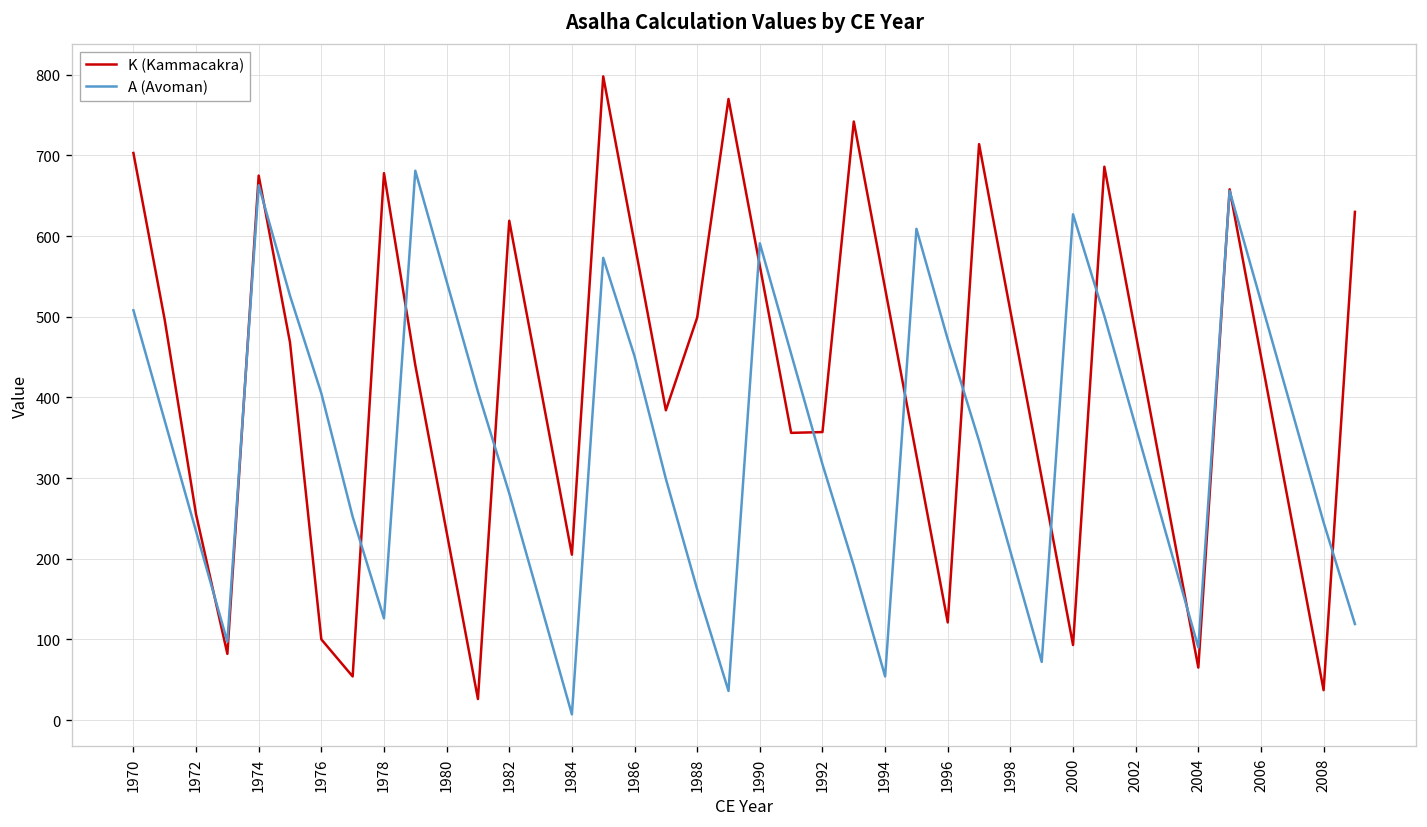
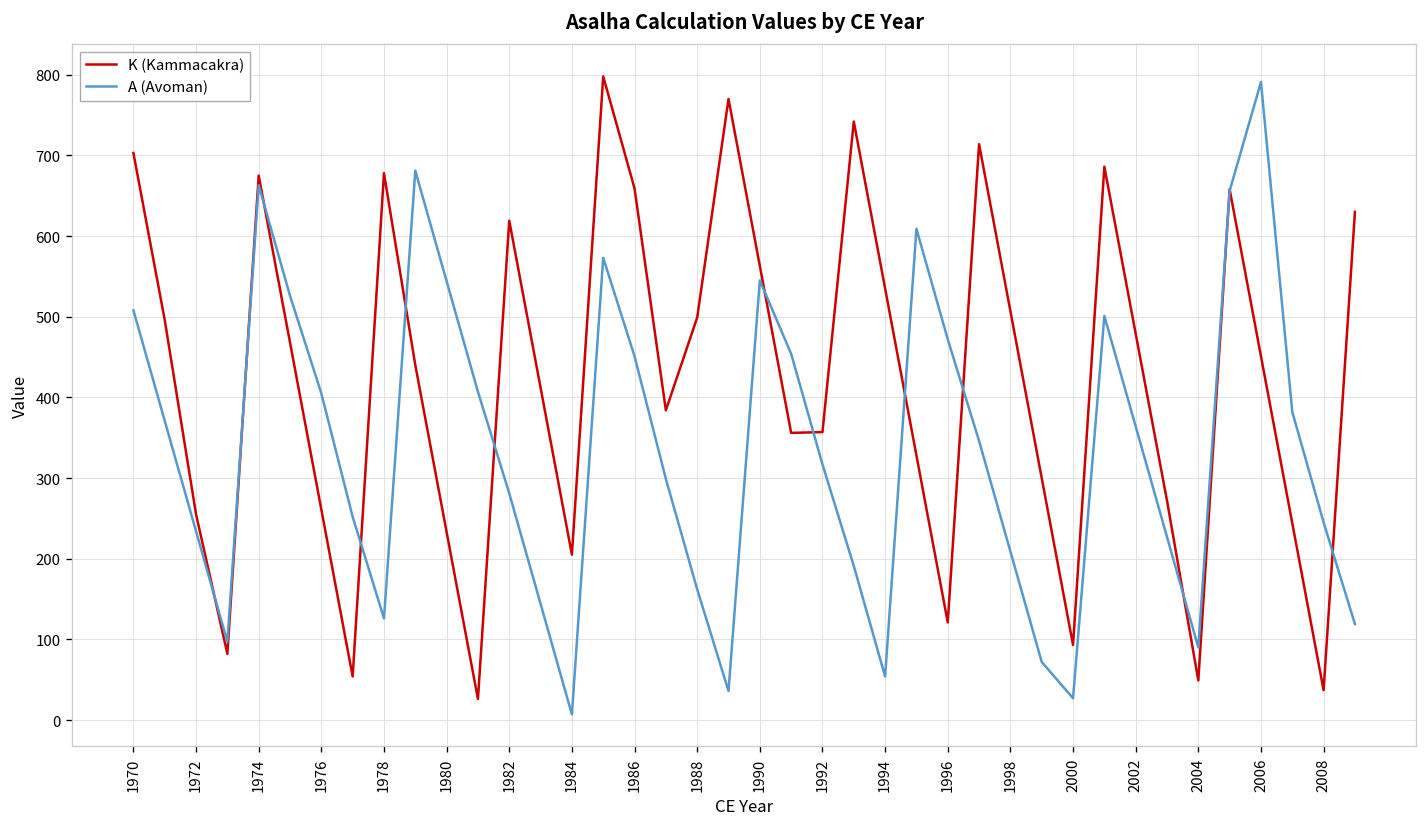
  {
    "K (Kammacakra)": {
      "1970": 700,
      "1972": 260,
      "1974": 680,
-     "1976": 100,
+     "1976": 260,
      "1978": 680,
      "1980": 230,
      "1982": 620,
      "1984": 210,
-     "1986": 590,
+     "1986": 660,
      "1988": 500,
      "1990": 560,
      "1992": 360,
      "1994": 540,
      "1996": 120,
      "1998": 510,
      "2000": 90,
      "2002": 480,
-     "2004": 70,
+     "2004": 50,
      "2006": 450,
      "2008": 40
    },
    "A (Avoman)": {
      "1970": 510,
      "1972": 230,
      "1974": 660,
      "1976": 410,
      "1978": 130,
      "1980": 540,
      "1982": 280,
      "1984": 10,
      "1986": 450,
      "1988": 160,
-     "1990": 590,
+     "1990": 550,
      "1992": 320,
      "1994": 50,
      "1996": 470,
      "1998": 210,
-     "2000": 630,
+     "2000": 30,
      "2002": 360,
      "2004": 90,
-     "2006": 520,
+     "2006": 790,
      "2008": 250
    }
  }
